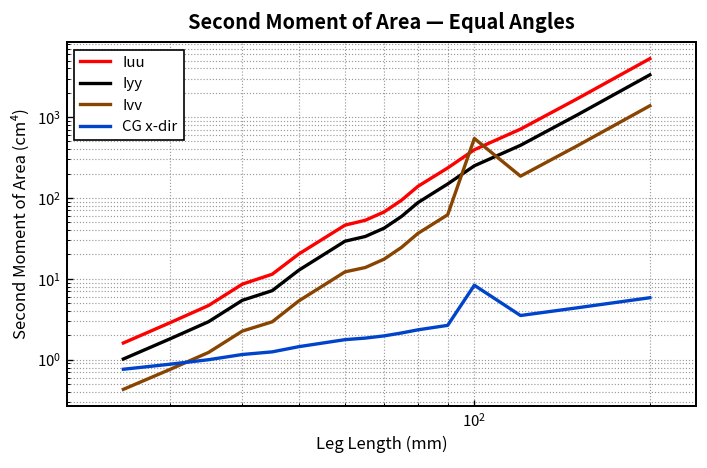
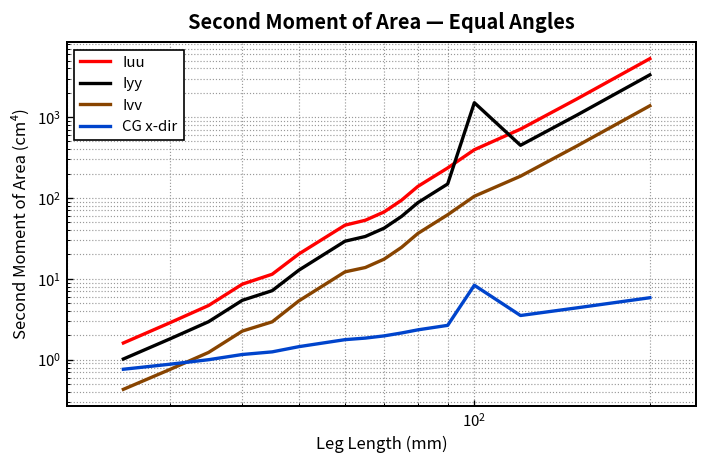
  {
    "Iuu": {
      "10^2": 400
    },
    "Iyy": {
-     "10^2": 250
+     "10^2": 1500
    },
    "Ivv": {
-     "10^2": 500
+     "10^2": 110
    },
    "CG x-dir": {
      "10^2": 8
    }
  }
